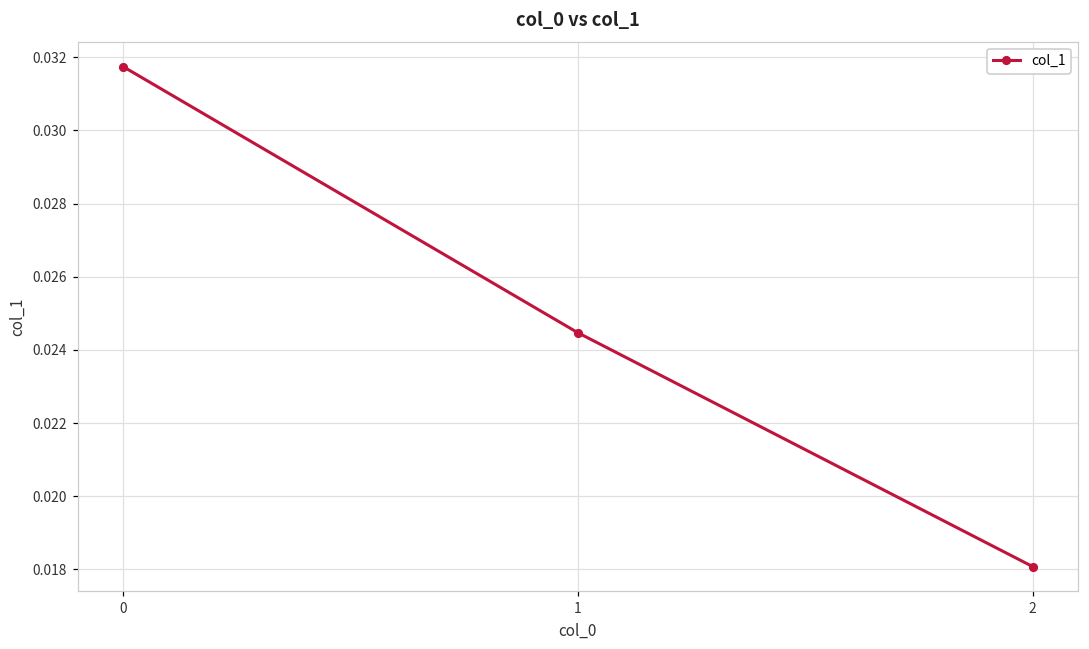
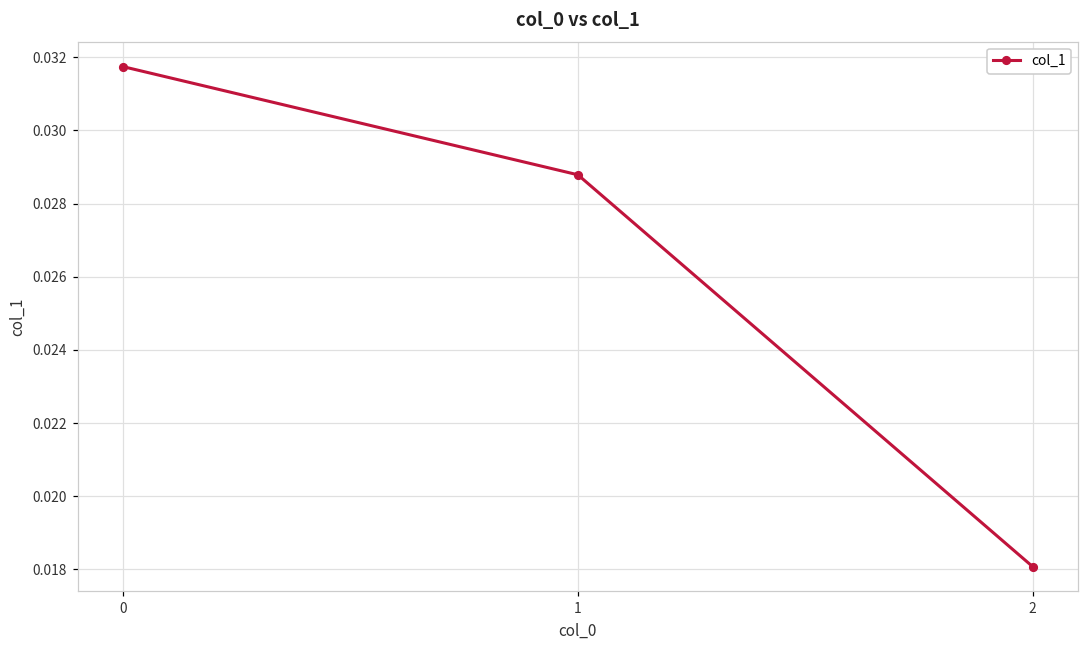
  {
    "0": 0.0317,
-   "1": 0.0245,
+   "1": 0.0288,
    "2": 0.0181
  }
